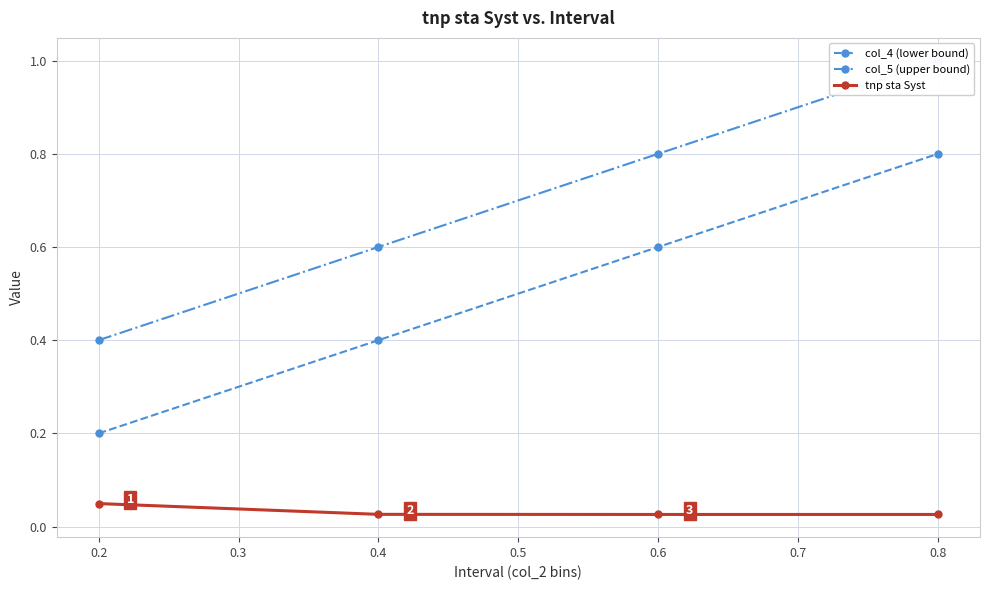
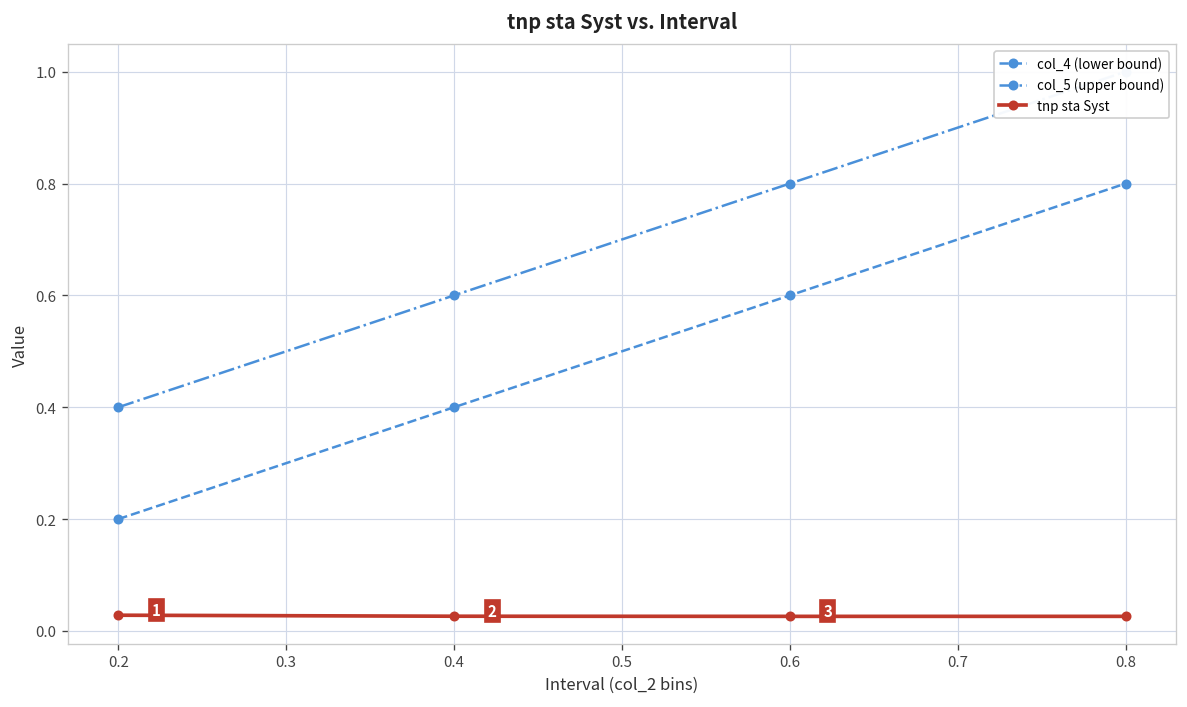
  {
    "tnp sta Syst": {
-     "0.2": 0.05,
+     "0.2": 0.03,
      "0.4": 0.03,
      "0.6": 0.03,
      "0.8": 0.03
    }
  }
